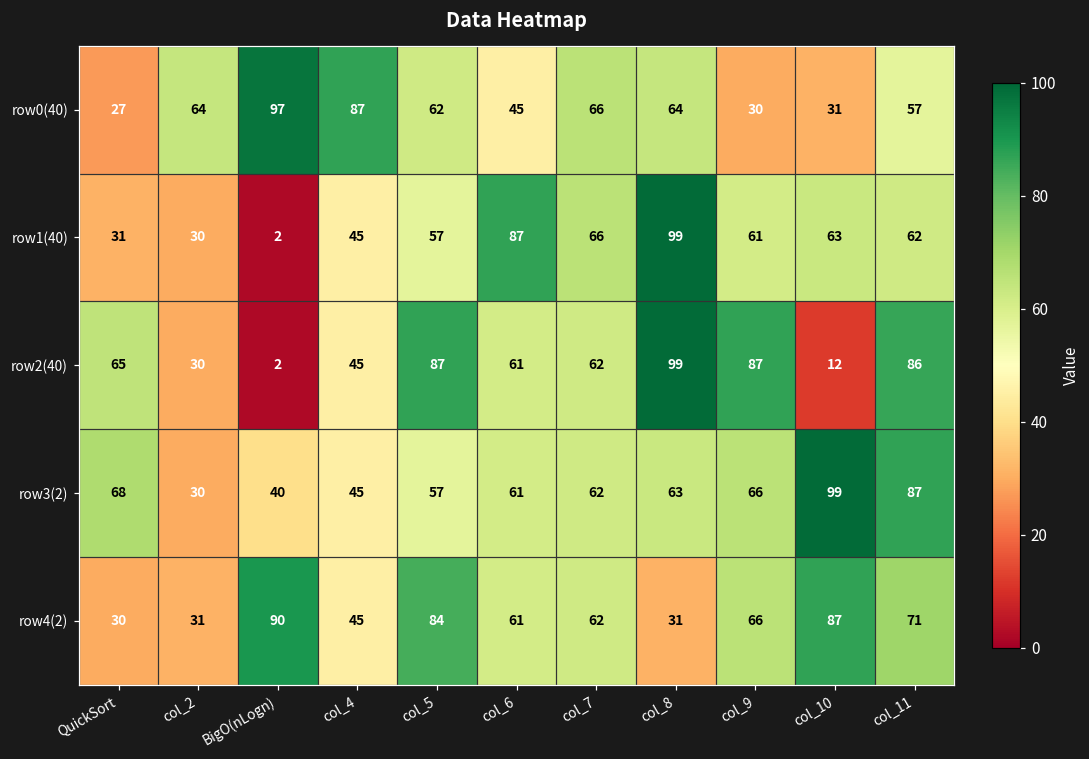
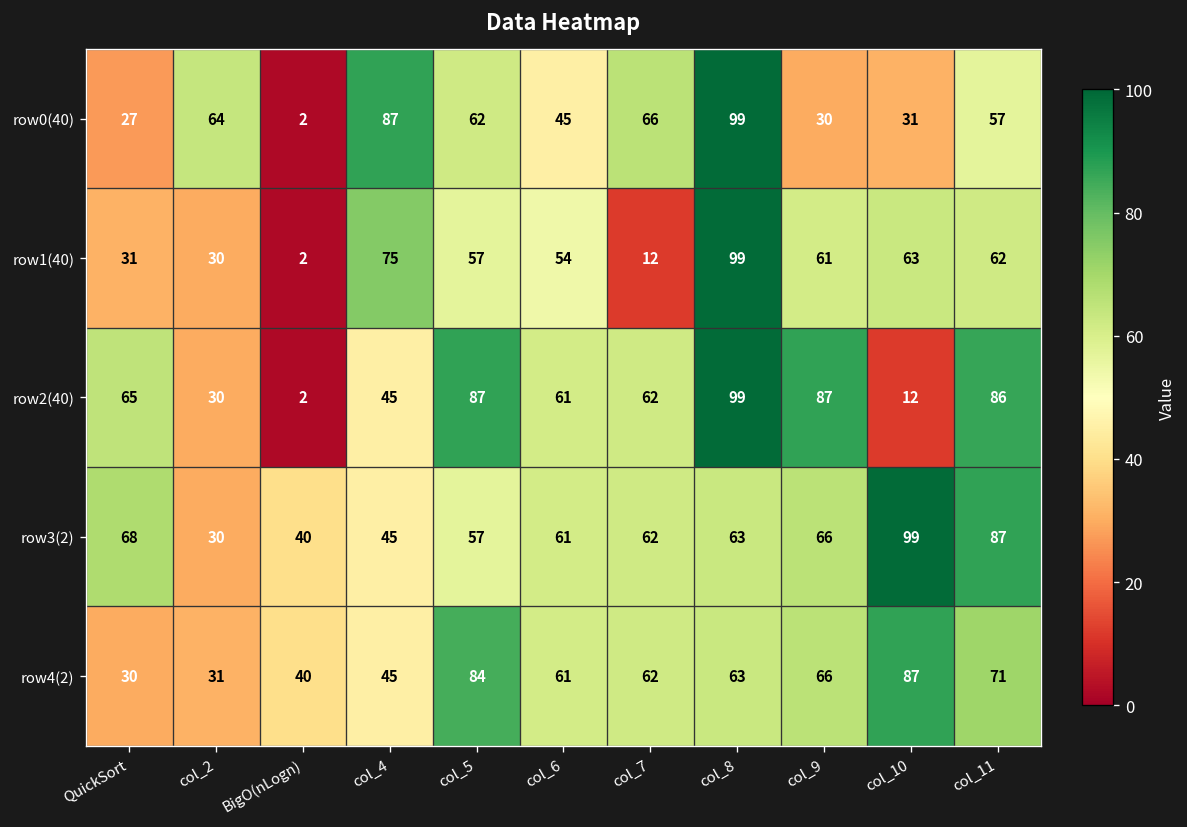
  {
    "row0(40)": {
      "QuickSort": 27,
      "col_2": 64,
-     "BigO(nLogn)": 97,
+     "BigO(nLogn)": 2,
      "col_4": 87,
      "col_5": 62,
      "col_6": 45,
      "col_7": 66,
-     "col_8": 64,
+     "col_8": 99,
      "col_9": 30,
      "col_10": 31,
      "col_11": 57
    },
    "row1(40)": {
      "QuickSort": 31,
      "col_2": 30,
      "BigO(nLogn)": 2,
-     "col_4": 45,
+     "col_4": 75,
      "col_5": 57,
-     "col_6": 87,
-     "col_7": 66,
+     "col_6": 54,
+     "col_7": 12,
      "col_8": 99,
      "col_9": 61,
      "col_10": 63,
      "col_11": 62
    },
    "row2(40)": {
      "QuickSort": 65,
      "col_2": 30,
      "BigO(nLogn)": 2,
      "col_4": 45,
      "col_5": 87,
      "col_6": 61,
      "col_7": 62,
      "col_8": 99,
      "col_9": 87,
      "col_10": 12,
      "col_11": 86
    },
    "row3(2)": {
      "QuickSort": 68,
      "col_2": 30,
      "BigO(nLogn)": 40,
      "col_4": 45,
      "col_5": 57,
      "col_6": 61,
      "col_7": 62,
      "col_8": 63,
      "col_9": 66,
      "col_10": 99,
      "col_11": 87
    },
    "row4(2)": {
      "QuickSort": 30,
      "col_2": 31,
-     "BigO(nLogn)": 90,
+     "BigO(nLogn)": 40,
      "col_4": 45,
      "col_5": 84,
      "col_6": 61,
      "col_7": 62,
-     "col_8": 31,
+     "col_8": 63,
      "col_9": 66,
      "col_10": 87,
      "col_11": 71
    }
  }
